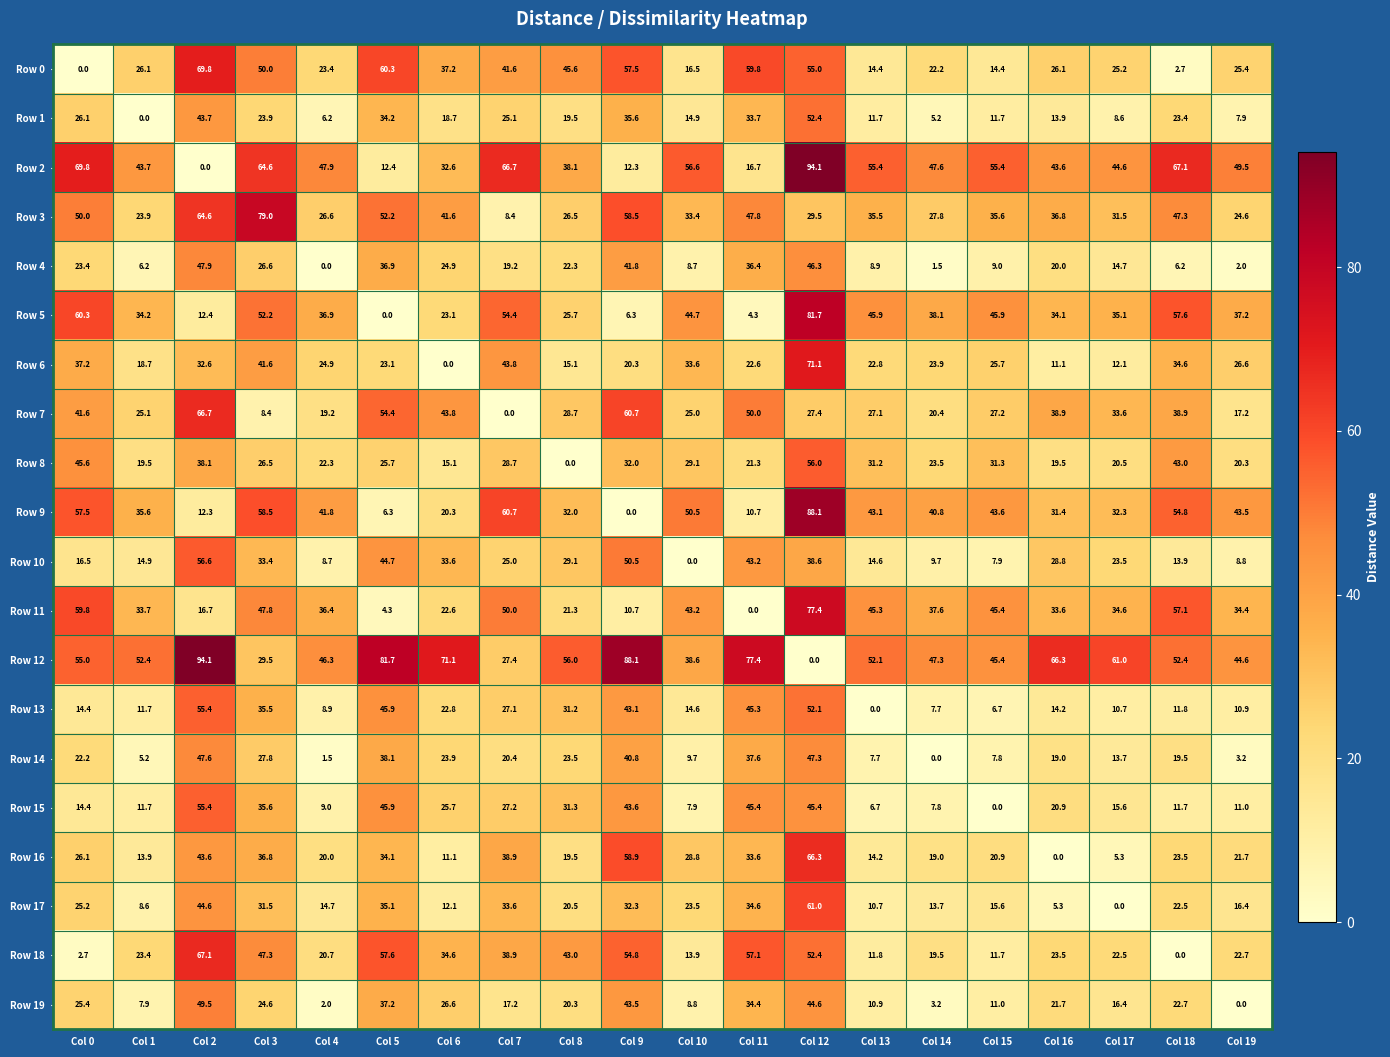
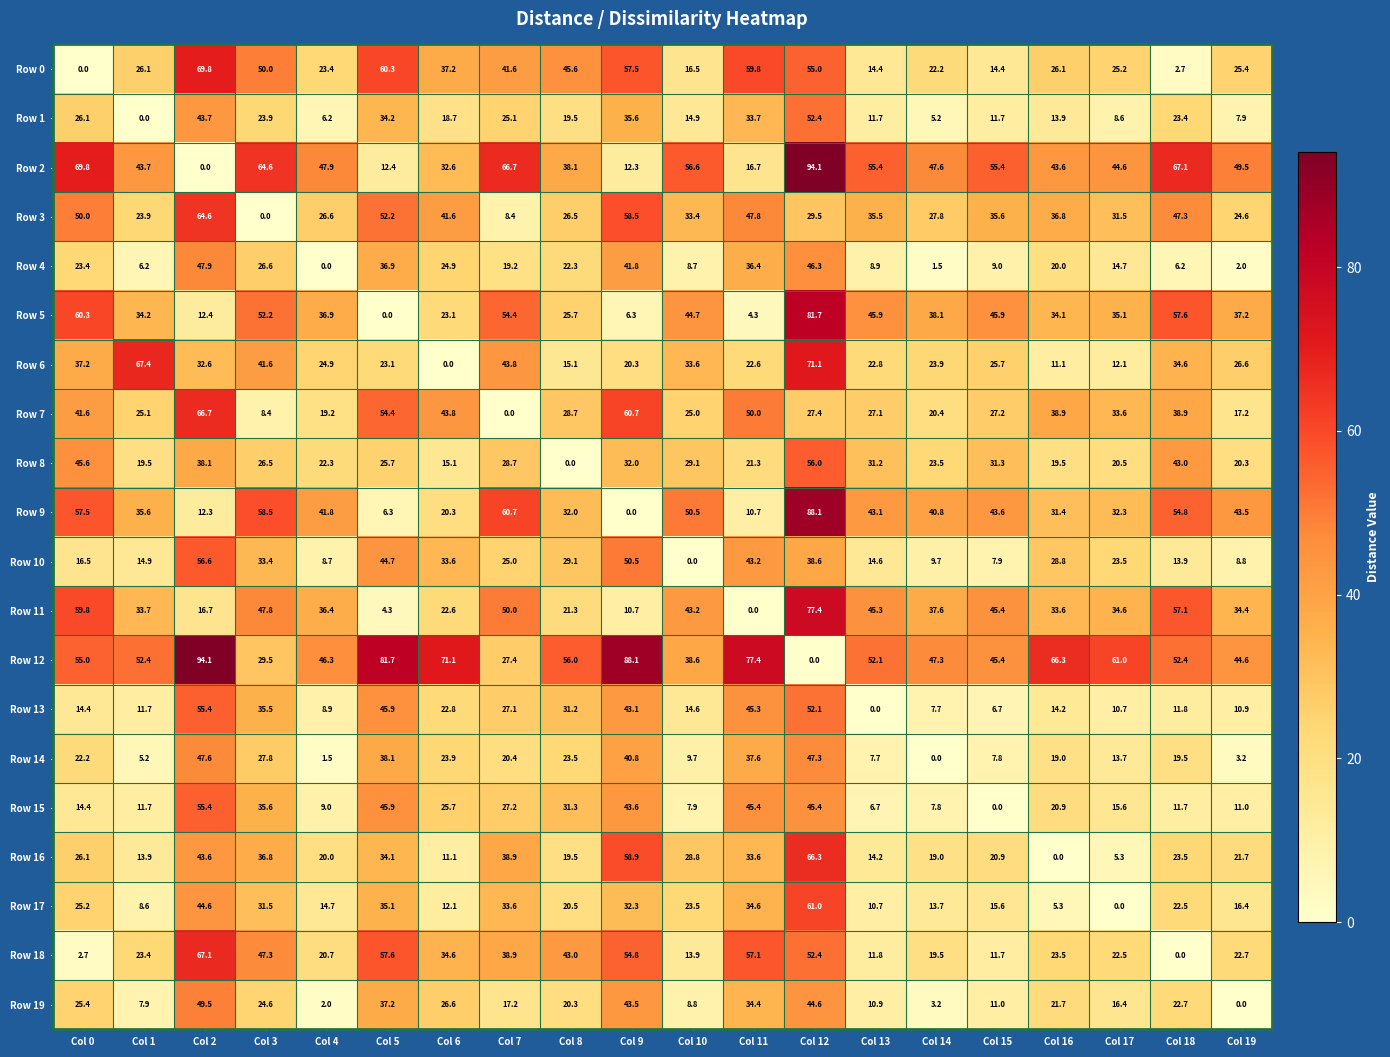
  {
    "Row 3": {
      "Col 0": 50.0,
      "Col 1": 23.9,
      "Col 2": 64.6,
-     "Col 3": 79.0,
+     "Col 3": 0.0,
      "Col 4": 26.6,
      "Col 5": 52.2,
      "Col 6": 41.6,
      "Col 7": 8.4,
      "Col 8": 26.5,
      "Col 9": 58.5,
      "Col 10": 33.4,
      "Col 11": 47.8,
      "Col 12": 29.5,
      "Col 13": 35.5,
      "Col 14": 27.8,
      "Col 15": 35.6,
      "Col 16": 36.8,
      "Col 17": 31.5,
      "Col 18": 47.3,
      "Col 19": 24.6
    },
    "Row 6": {
      "Col 0": 37.2,
-     "Col 1": 18.7,
+     "Col 1": 67.4,
      "Col 2": 32.6,
      "Col 3": 41.6,
      "Col 4": 24.9,
      "Col 5": 23.1,
      "Col 6": 0.0,
      "Col 7": 43.8,
      "Col 8": 15.1,
      "Col 9": 20.3,
      "Col 10": 33.6,
      "Col 11": 22.6,
      "Col 12": 71.1,
      "Col 13": 22.8,
      "Col 14": 23.9,
      "Col 15": 25.7,
      "Col 16": 11.1,
      "Col 17": 12.1,
      "Col 18": 34.6,
      "Col 19": 26.6
    }
  }
